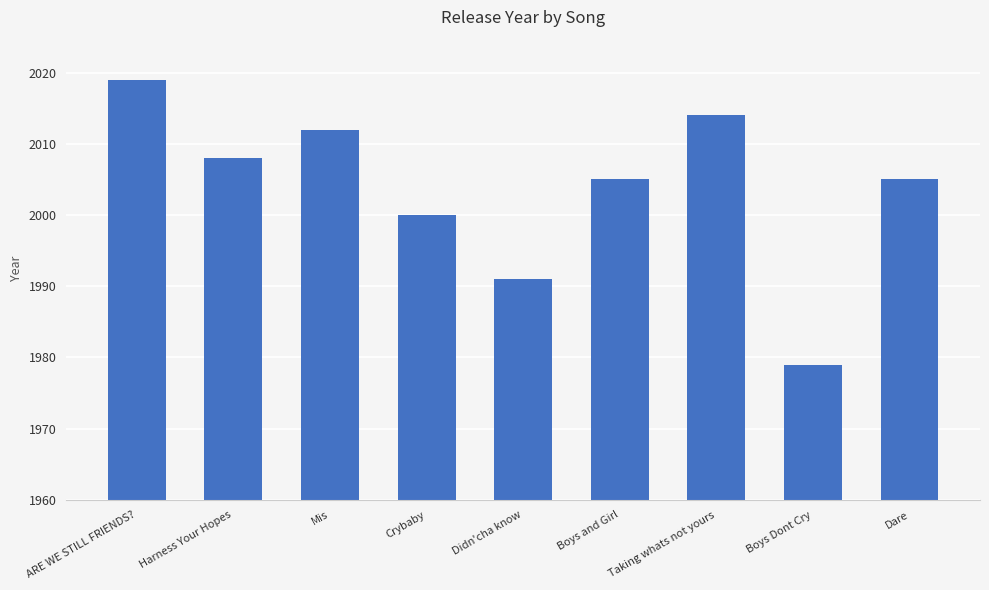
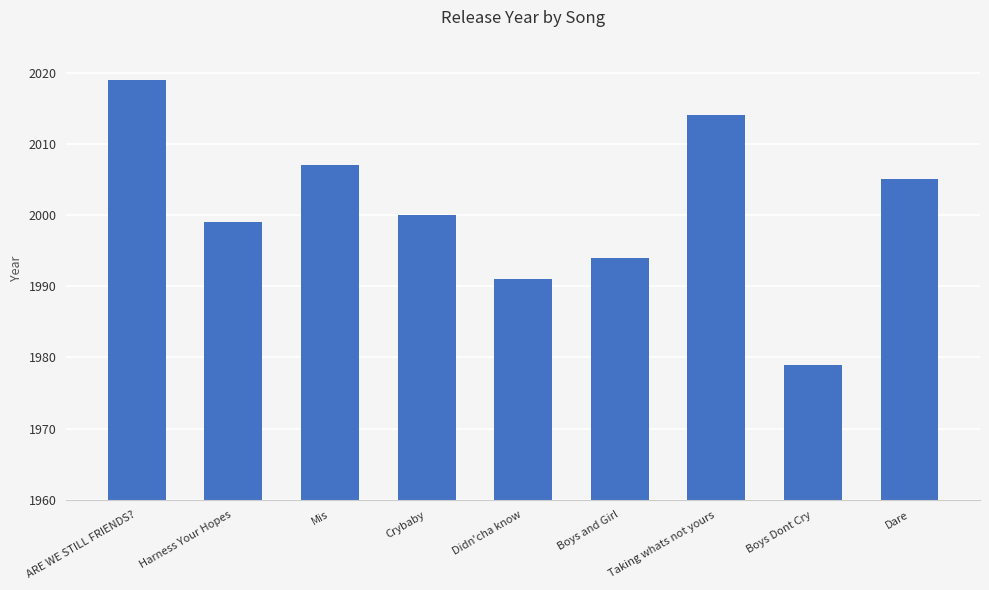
  {
    "ARE WE STILL FRIENDS?": 2019,
-   "Harness Your Hopes": 2008,
-   "Mis": 2012,
+   "Harness Your Hopes": 1999,
+   "Mis": 2007,
    "Crybaby": 2000,
    "Didn'cha know": 1991,
-   "Boys and Girl": 2005,
+   "Boys and Girl": 1994,
    "Taking whats not yours": 2014,
    "Boys Dont Cry": 1979,
    "Dare": 2005
  }
